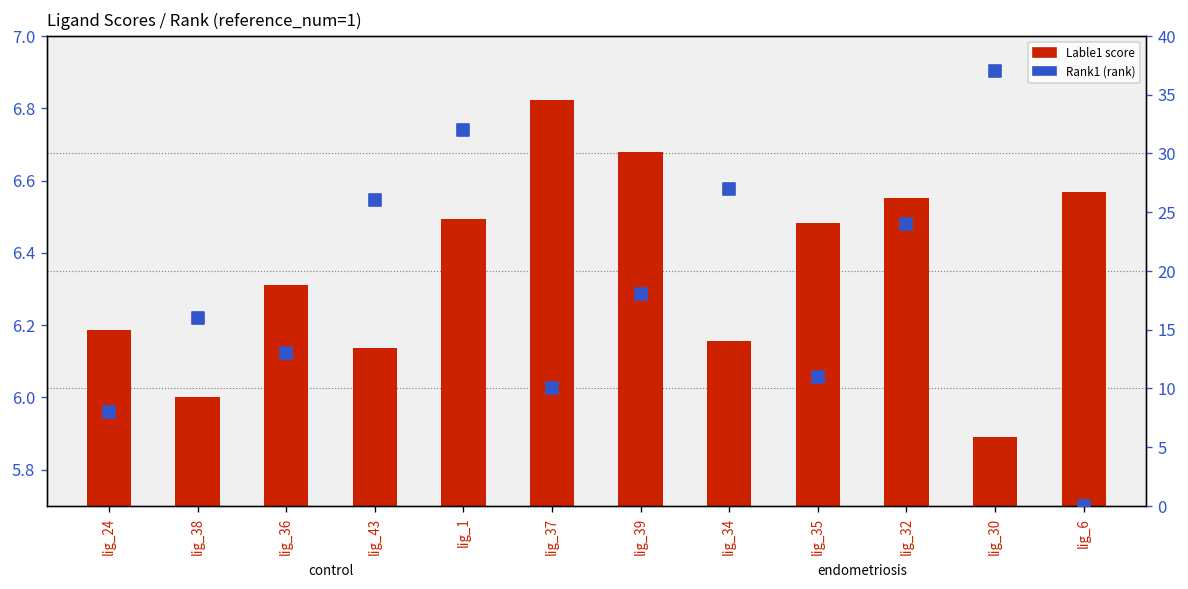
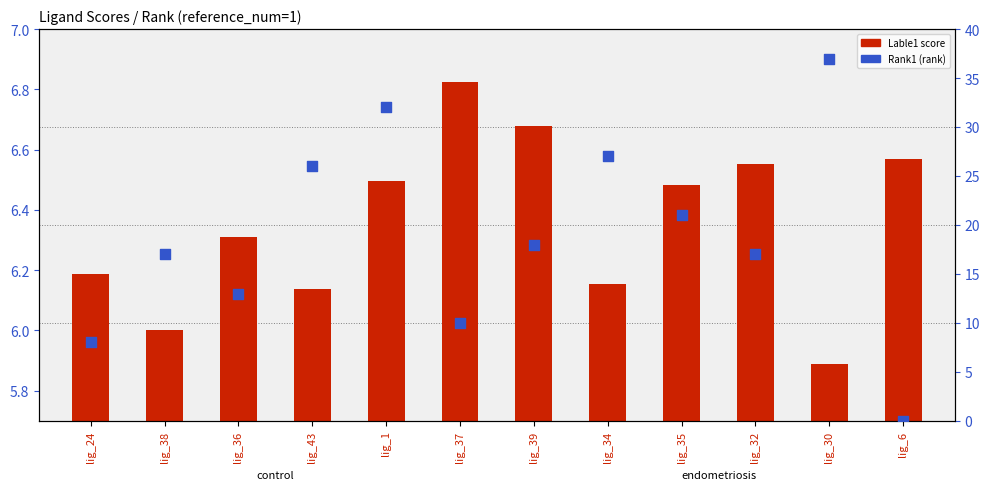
  {
    "Rank1 (rank)": {
-     "lig_38": 16,
-     "lig_35": 11,
-     "lig_32": 24
+     "lig_38": 17,
+     "lig_35": 21,
+     "lig_32": 17
    }
  }
